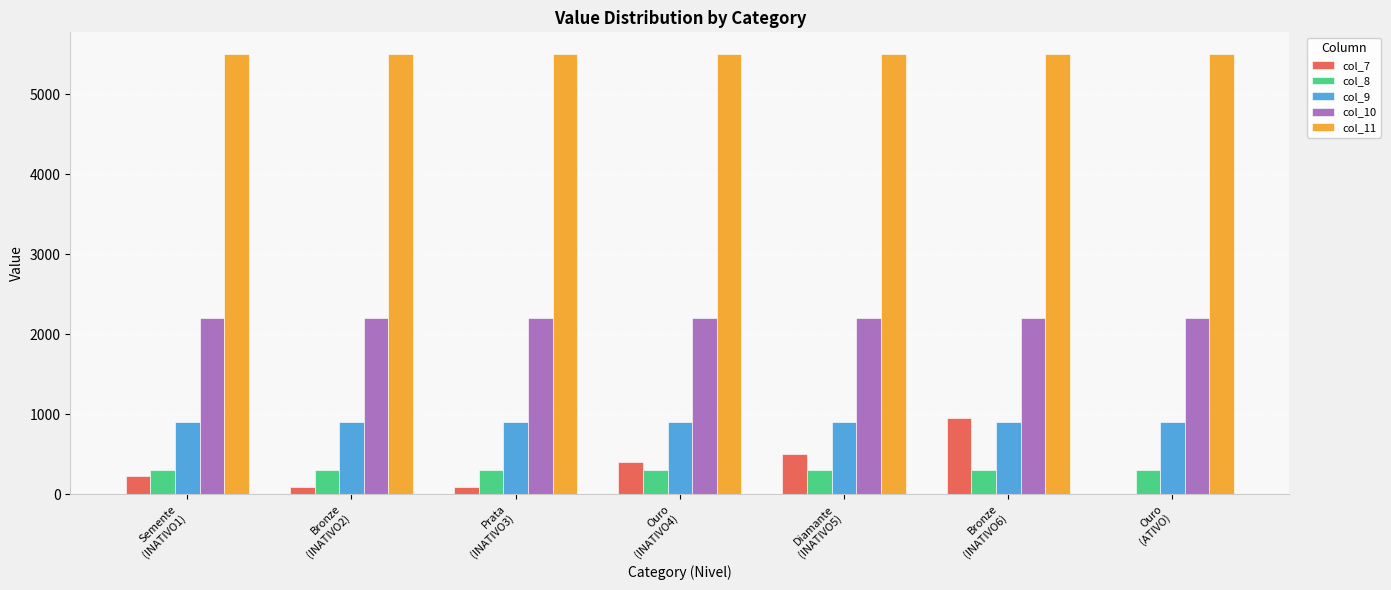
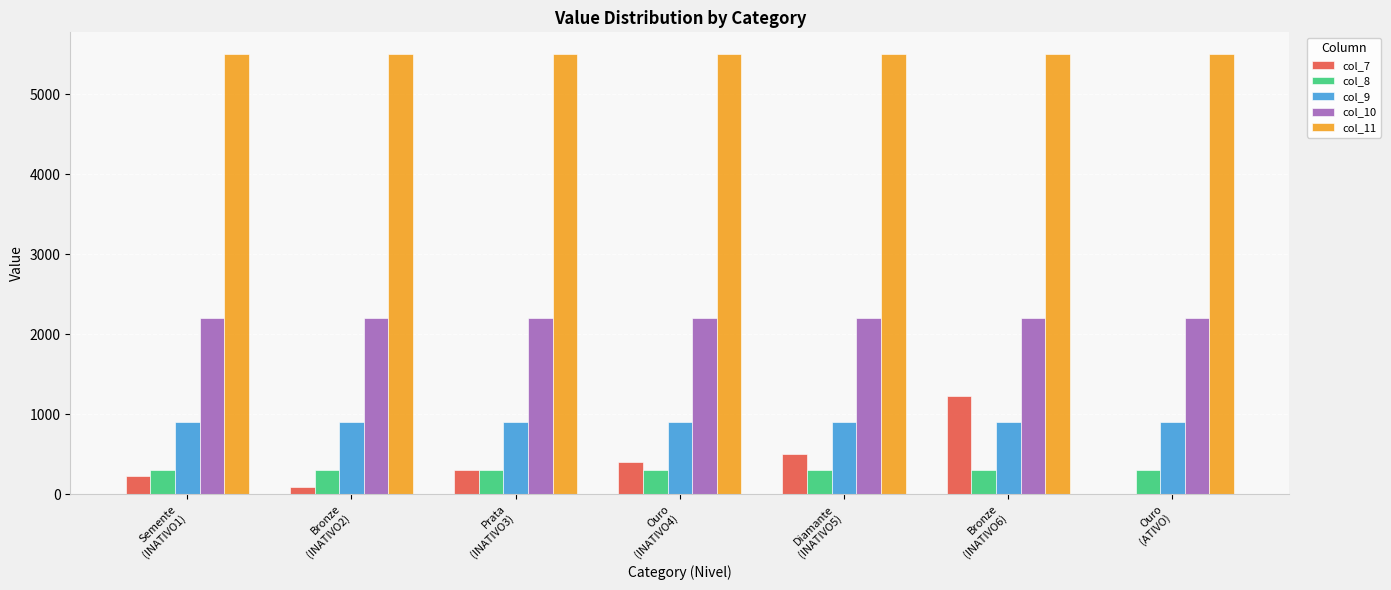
  {
    "col_7": {
      "Semente (INATIVO1)": 200,
      "Bronze (INATIVO2)": 100,
-     "Prata (INATIVO3)": 100,
+     "Prata (INATIVO3)": 300,
      "Ouro (INATIVO4)": 400,
      "Diamante (INATIVO5)": 500,
-     "Bronze (INATIVO6)": 1000,
+     "Bronze (INATIVO6)": 1200,
      "Ouro (ATIVO)": 0
    },
    "col_8": {
      "Semente (INATIVO1)": 300,
      "Bronze (INATIVO2)": 300,
      "Prata (INATIVO3)": 300,
      "Ouro (INATIVO4)": 300,
      "Diamante (INATIVO5)": 300,
      "Bronze (INATIVO6)": 300,
      "Ouro (ATIVO)": 300
    },
    "col_9": {
      "Semente (INATIVO1)": 900,
      "Bronze (INATIVO2)": 900,
      "Prata (INATIVO3)": 900,
      "Ouro (INATIVO4)": 900,
      "Diamante (INATIVO5)": 900,
      "Bronze (INATIVO6)": 900,
      "Ouro (ATIVO)": 900
    },
    "col_10": {
      "Semente (INATIVO1)": 2200,
      "Bronze (INATIVO2)": 2200,
      "Prata (INATIVO3)": 2200,
      "Ouro (INATIVO4)": 2200,
      "Diamante (INATIVO5)": 2200,
      "Bronze (INATIVO6)": 2200,
      "Ouro (ATIVO)": 2200
    },
    "col_11": {
      "Semente (INATIVO1)": 5500,
      "Bronze (INATIVO2)": 5500,
      "Prata (INATIVO3)": 5500,
      "Ouro (INATIVO4)": 5500,
      "Diamante (INATIVO5)": 5500,
      "Bronze (INATIVO6)": 5500,
      "Ouro (ATIVO)": 5500
    }
  }
